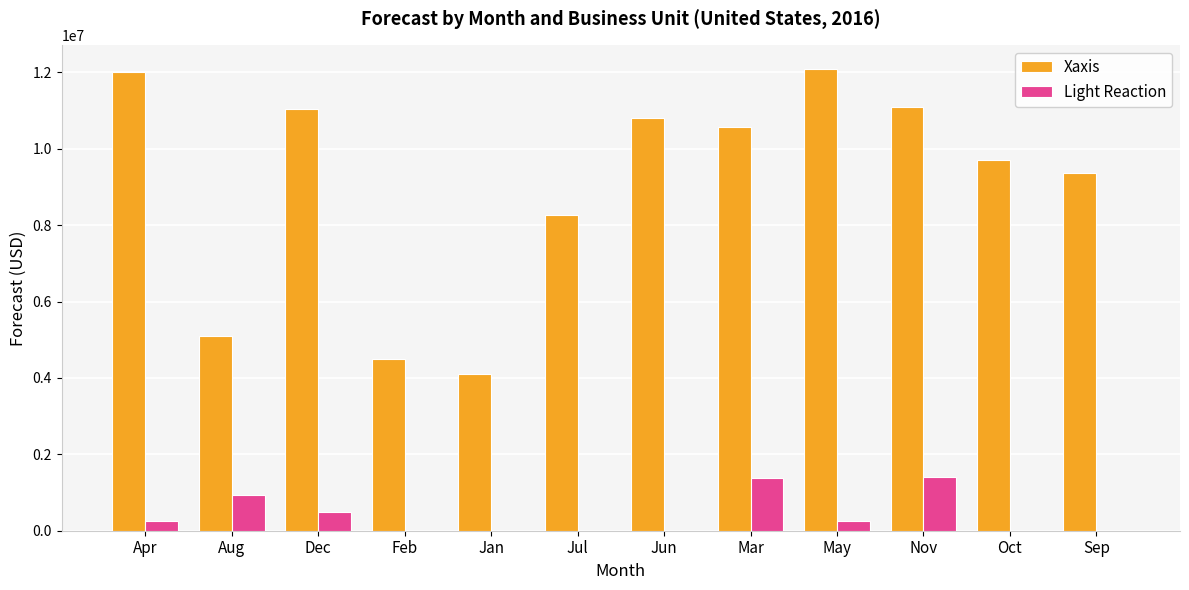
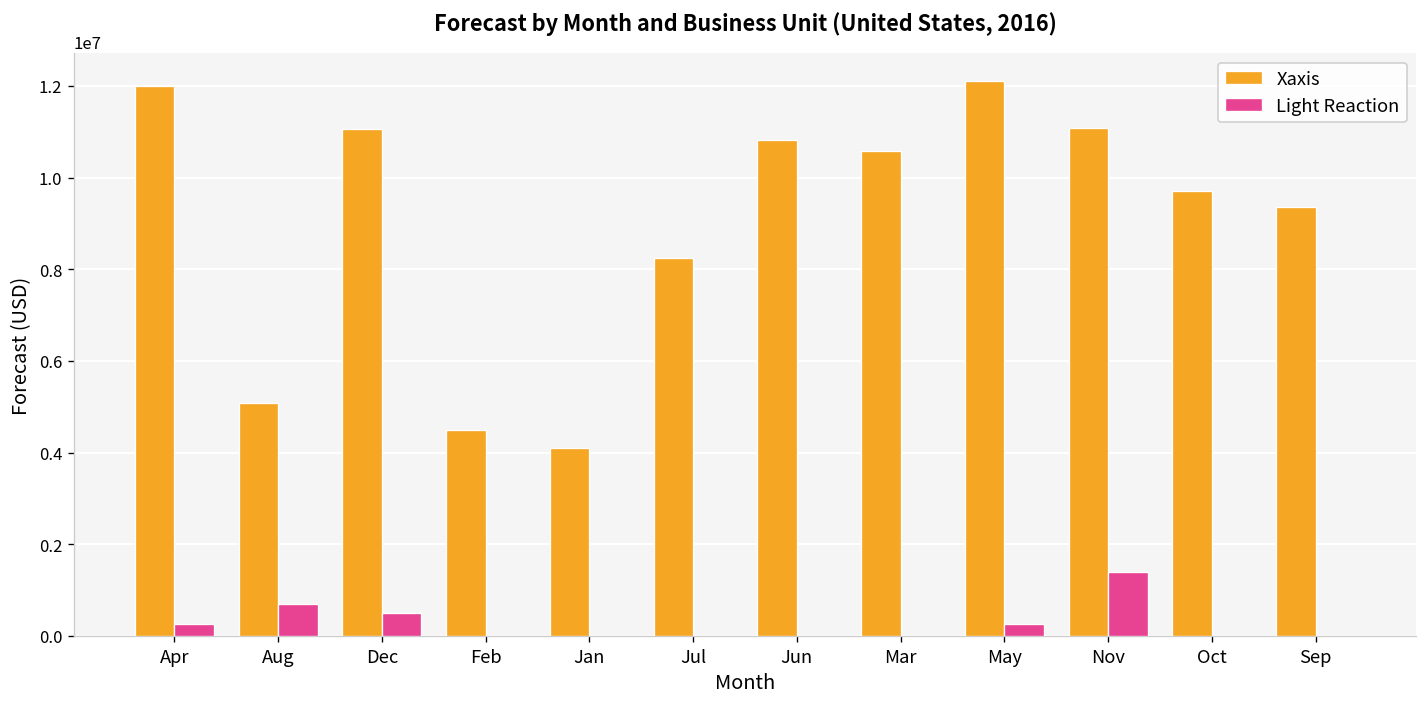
  {
    "Xaxis": {
      "Apr": 12000000,
      "Aug": 5100000,
      "Dec": 11100000,
      "Feb": 4500000,
      "Jan": 4100000,
      "Jul": 8300000,
      "Jun": 10800000,
      "Mar": 10600000,
      "May": 12100000,
      "Nov": 11100000,
      "Oct": 9700000,
      "Sep": 9400000
    },
    "Light Reaction": {
      "Apr": 300000,
-     "Aug": 900000,
+     "Aug": 700000,
      "Dec": 500000,
      "Feb": 0,
      "Jan": 0,
      "Jul": 0,
      "Jun": 0,
-     "Mar": 1400000,
+     "Mar": 0,
      "May": 300000,
      "Nov": 1400000,
      "Oct": 0,
      "Sep": 0
    }
  }
